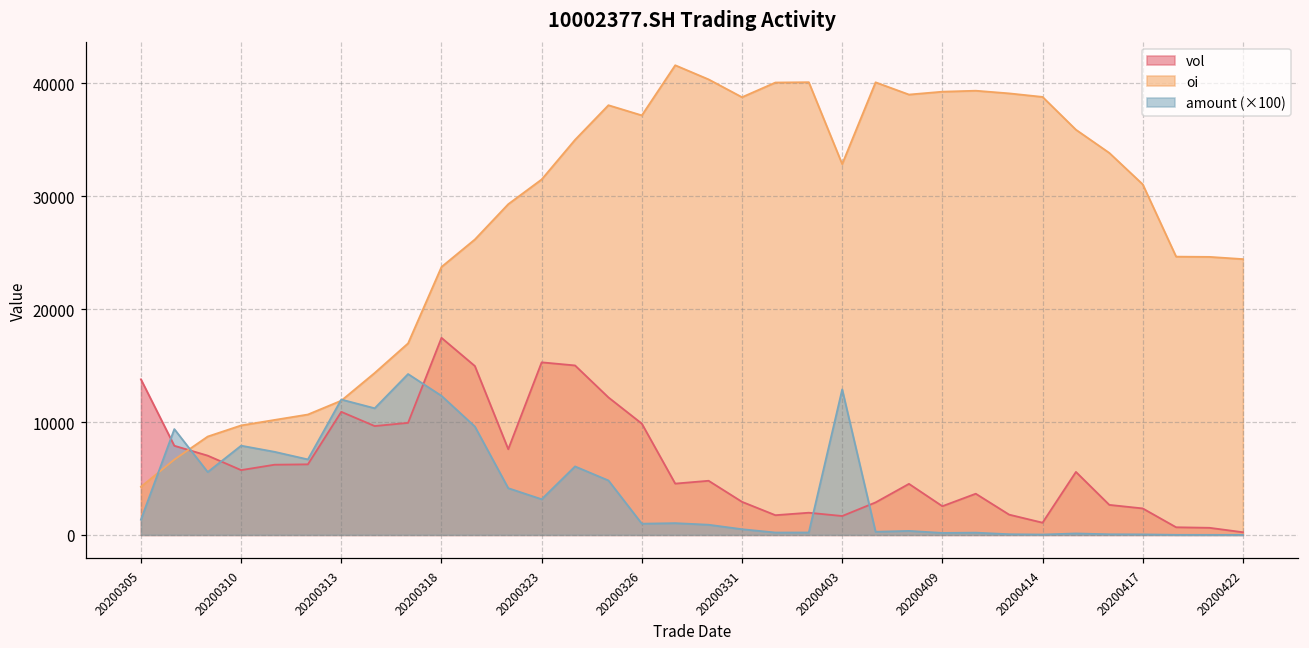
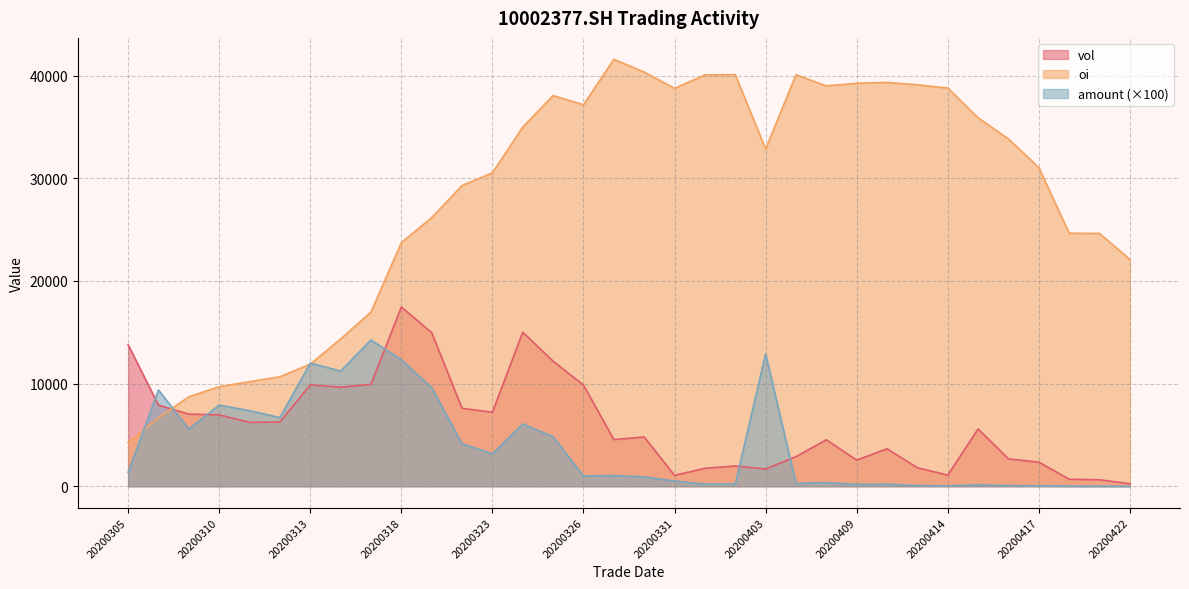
  {
    "vol": {
      "20200305": 13800,
-     "20200310": 5700,
-     "20200313": 10900,
+     "20200310": 6900,
+     "20200313": 9900,
      "20200318": 17500,
-     "20200323": 15300,
+     "20200323": 7200,
      "20200326": 9900,
-     "20200331": 2900,
+     "20200331": 1100,
      "20200403": 1700,
      "20200409": 2500,
      "20200414": 1100,
      "20200417": 2300
    },
    "oi": {
      "20200305": 4300,
      "20200310": 9700,
      "20200318": 23700,
-     "20200323": 31500,
+     "20200323": 30500,
      "20200326": 37200,
      "20200331": 38800,
      "20200403": 32800,
      "20200409": 39200,
      "20200414": 38800,
      "20200417": 31000,
-     "20200422": 24400
+     "20200422": 22100
    },
    "amount (×100)": {
      "20200305": 1400,
      "20200310": 7900,
      "20200318": 12300,
      "20200323": 3200,
      "20200326": 1000,
      "20200331": 500,
      "20200403": 12900,
      "20200409": 200,
      "20200414": 0,
      "20200417": 0
    }
  }
